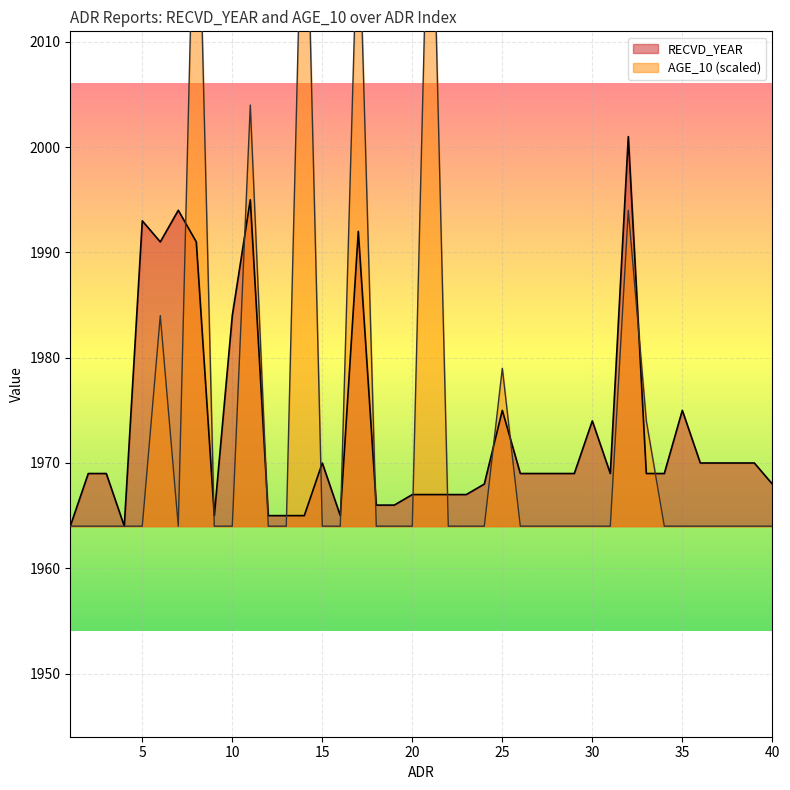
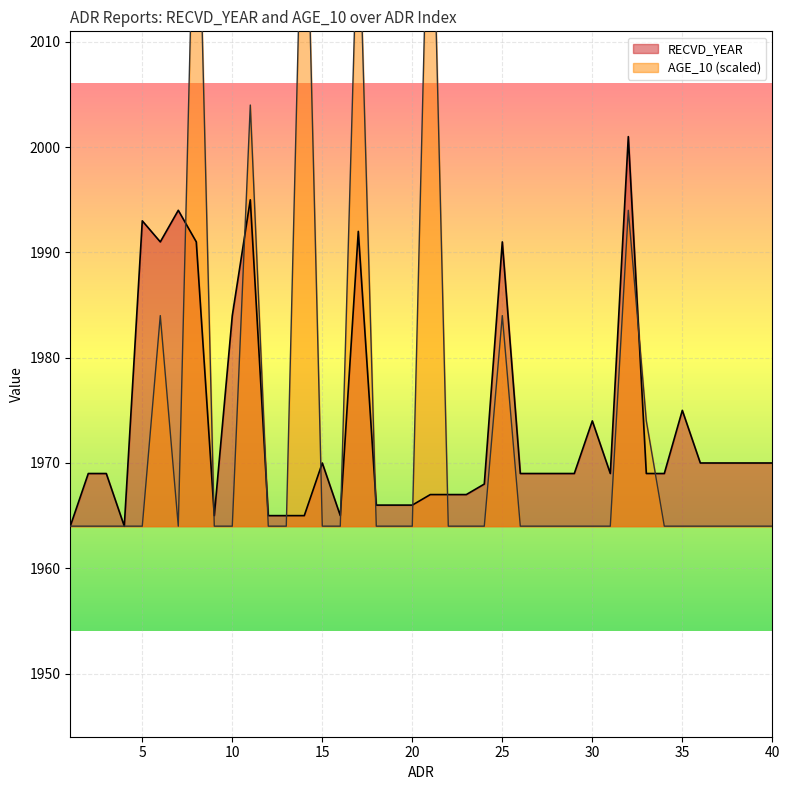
  {
    "RECVD_YEAR": {
      "5": 1993,
      "10": 1984,
      "15": 1970,
-     "20": 1967,
-     "25": 1975,
+     "20": 1966,
+     "25": 1991,
      "30": 1974,
      "35": 1975,
-     "40": 1968
+     "40": 1970
    },
    "AGE_10 (scaled)": {
      "5": 1964.0,
      "10": 1964.0,
      "15": 1964.0,
      "20": 1964.0,
-     "25": 1979.0,
+     "25": 1984.0,
      "30": 1964.0,
      "35": 1964.0,
      "40": 1964.0
    }
  }
